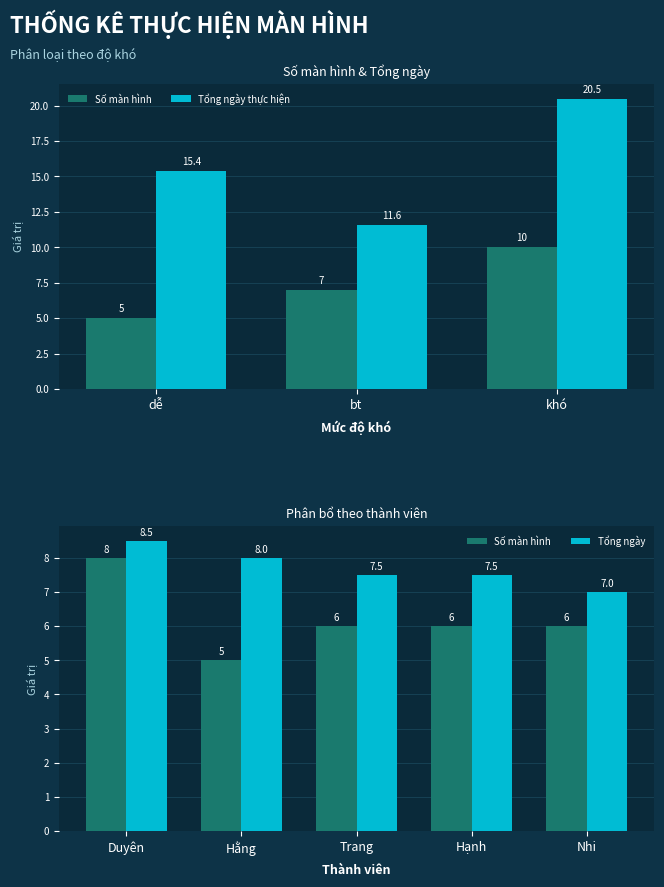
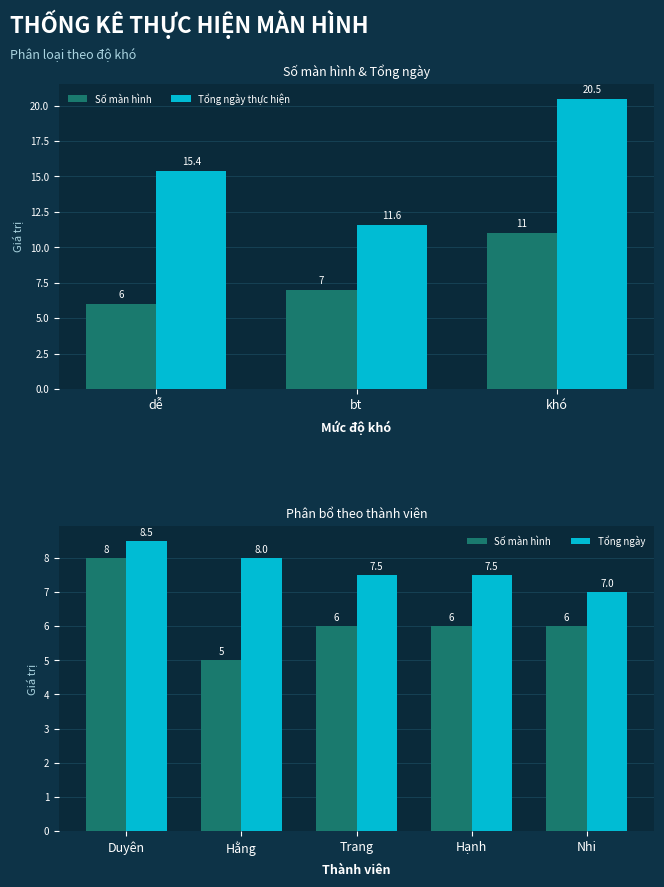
  {
    "Số màn hình & Tổng ngày": {
      "Số màn hình": {
-       "dễ": 5,
+       "dễ": 6,
        "bt": 7,
-       "khó": 10
+       "khó": 11
      },
      "Tổng ngày thực hiện": {
        "dễ": 15.4,
        "bt": 11.6,
        "khó": 20.5
      }
    },
    "Phân bổ theo thành viên": {
      "Số màn hình": {
        "Duyên": 8,
        "Hằng": 5,
        "Trang": 6,
        "Hạnh": 6,
        "Nhi": 6
      },
      "Tổng ngày": {
        "Duyên": 8.5,
        "Hằng": 8.0,
        "Trang": 7.5,
        "Hạnh": 7.5,
        "Nhi": 7.0
      }
    }
  }
